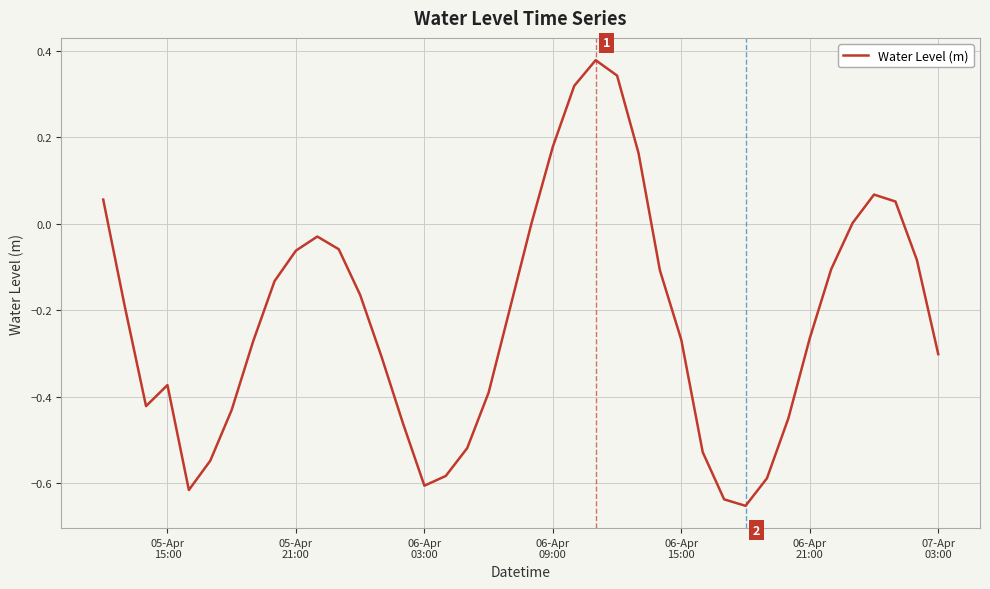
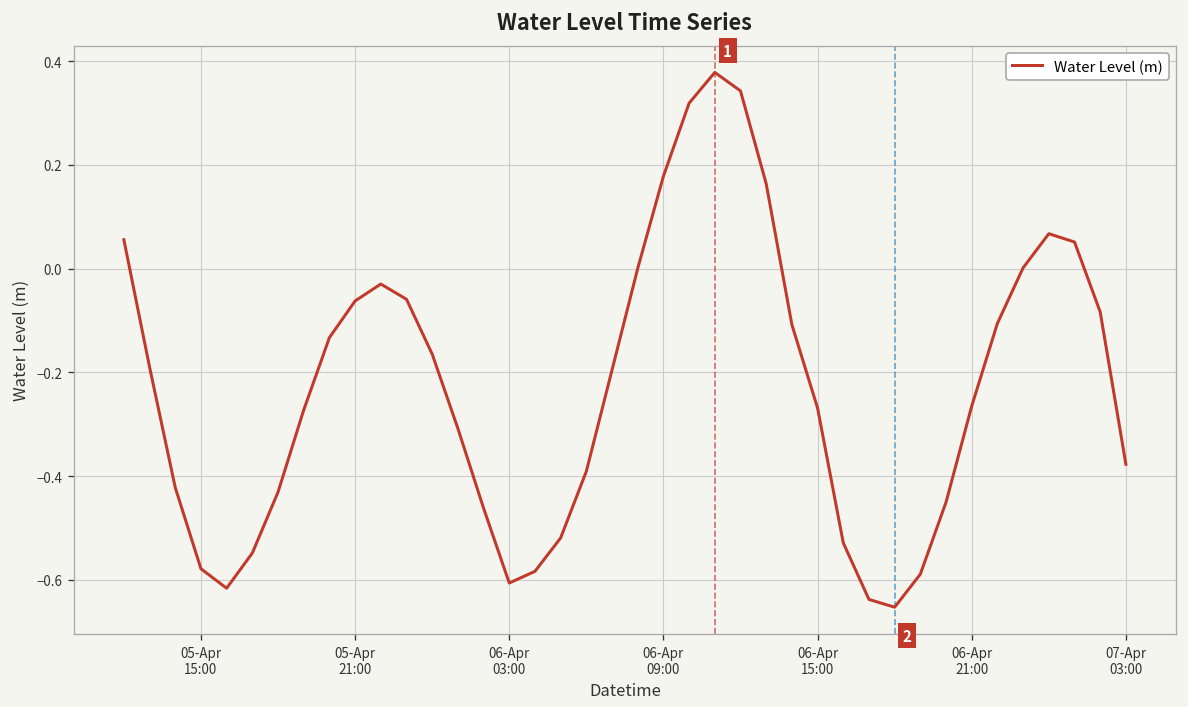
  {
-   "05-Apr 15:00": -0.37,
+   "05-Apr 15:00": -0.58,
    "05-Apr 21:00": -0.06,
    "06-Apr 03:00": -0.61,
    "06-Apr 09:00": 0.18,
    "06-Apr 15:00": -0.27,
    "06-Apr 21:00": -0.26,
-   "07-Apr 03:00": -0.30
+   "07-Apr 03:00": -0.38
  }
